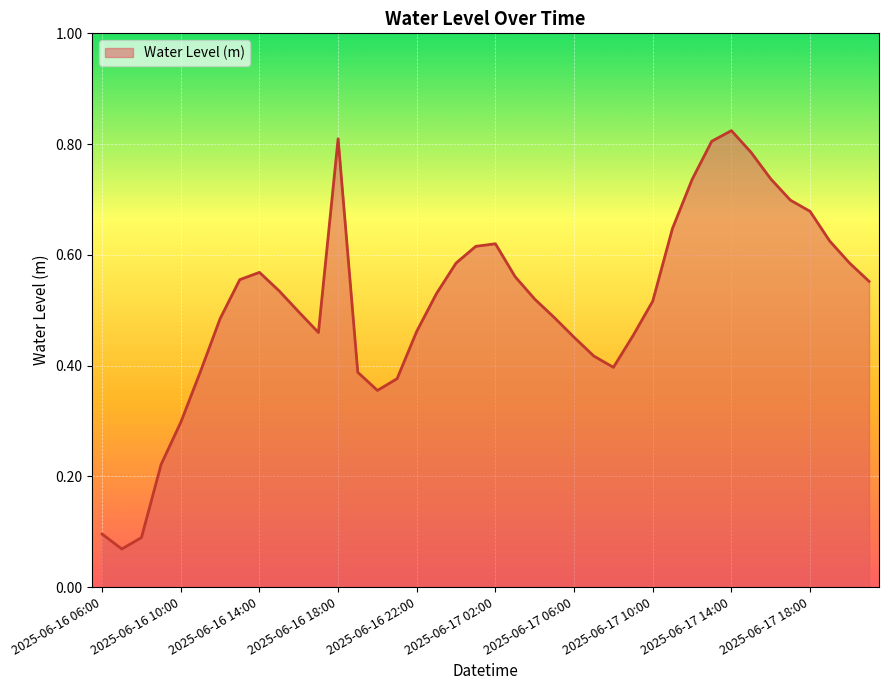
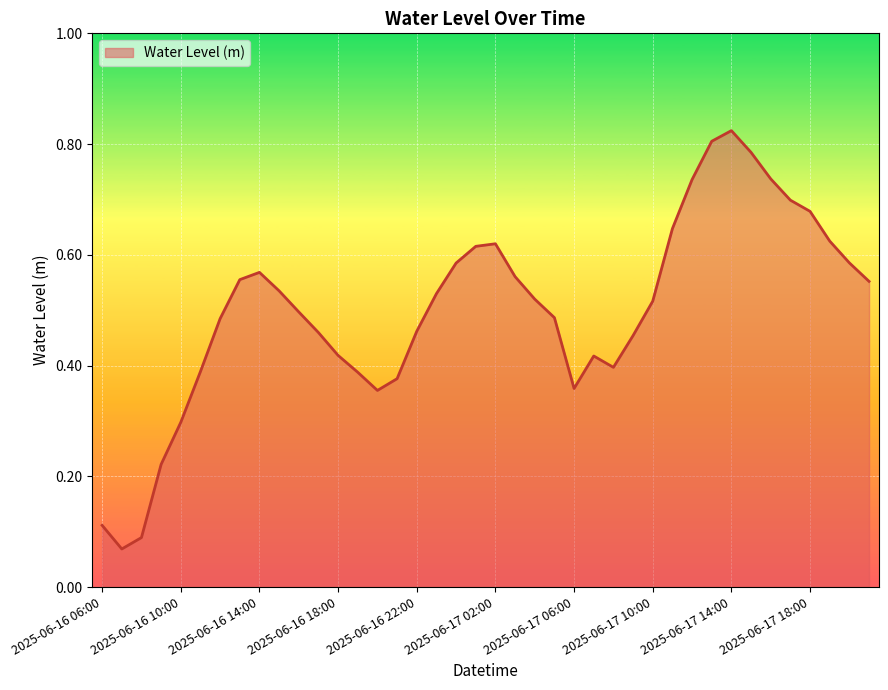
  {
-   "2025-06-16 06:00": 0.10,
+   "2025-06-16 06:00": 0.11,
    "2025-06-16 10:00": 0.30,
    "2025-06-16 14:00": 0.57,
-   "2025-06-16 18:00": 0.81,
+   "2025-06-16 18:00": 0.42,
    "2025-06-16 22:00": 0.46,
    "2025-06-17 02:00": 0.62,
-   "2025-06-17 06:00": 0.45,
+   "2025-06-17 06:00": 0.36,
    "2025-06-17 10:00": 0.52,
    "2025-06-17 14:00": 0.82,
    "2025-06-17 18:00": 0.68
  }
